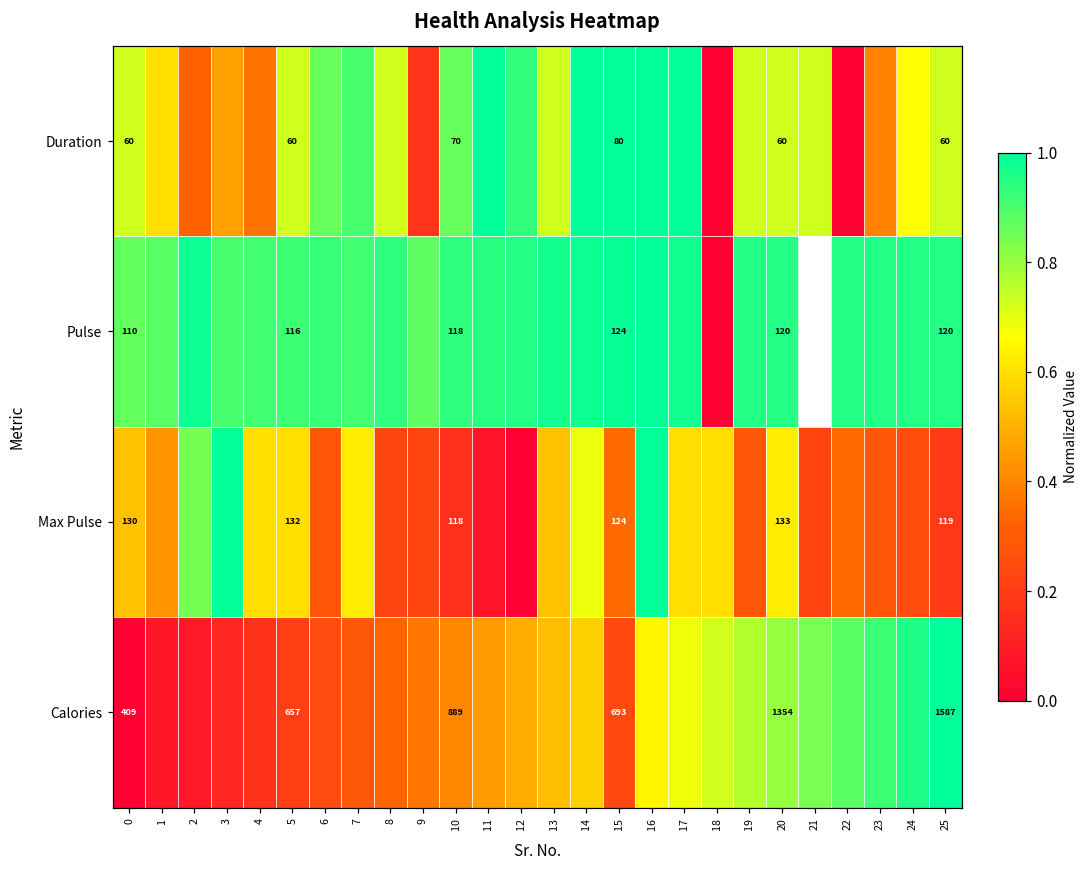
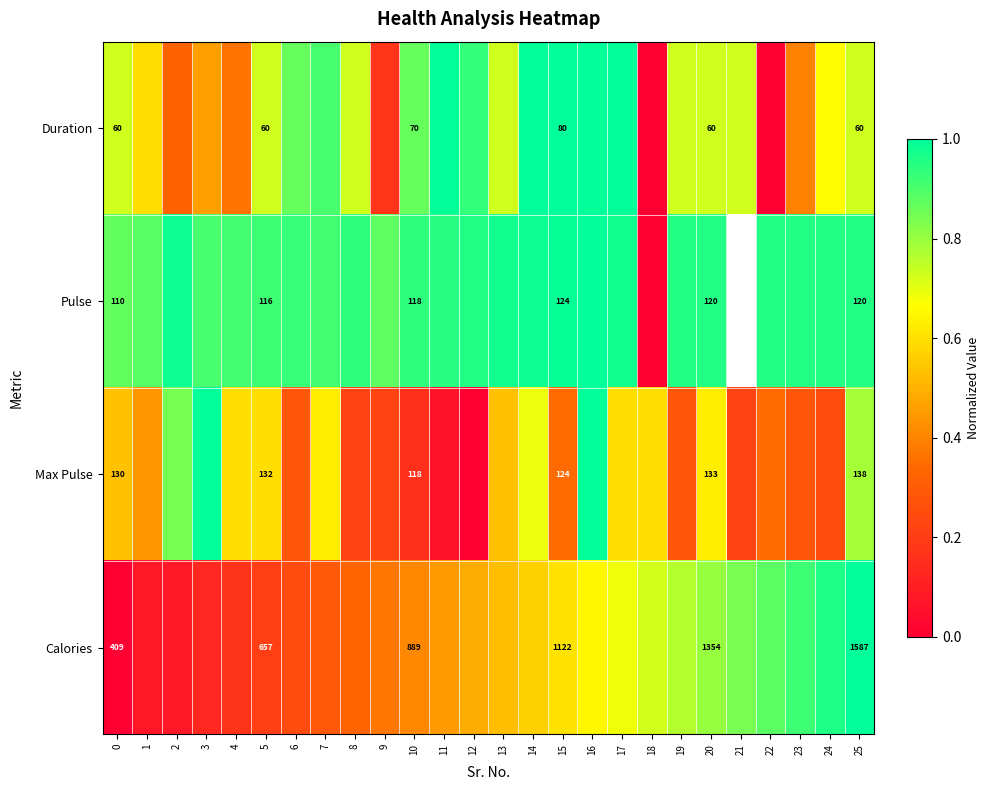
  {
    "Duration": {
      "0": 60,
      "5": 60,
      "10": 70,
      "15": 80,
      "20": 60,
      "25": 60
    },
    "Pulse": {
      "0": 110,
      "5": 116,
      "10": 118,
      "15": 124,
      "20": 120,
      "25": 120
    },
    "Max Pulse": {
      "0": 130,
      "5": 132,
      "10": 118,
      "15": 124,
      "20": 133,
-     "25": 119
+     "25": 138
    },
    "Calories": {
      "0": 409,
      "5": 657,
      "10": 889,
-     "15": 693,
+     "15": 1122,
      "20": 1354,
      "25": 1587
    }
  }
